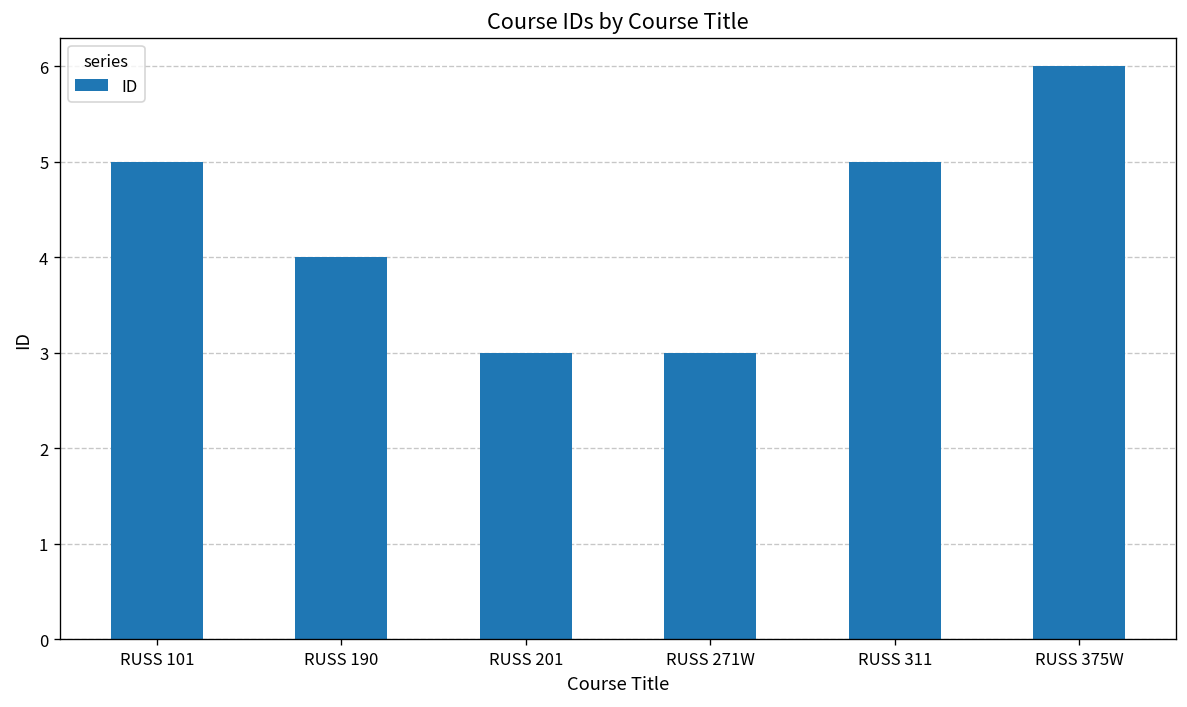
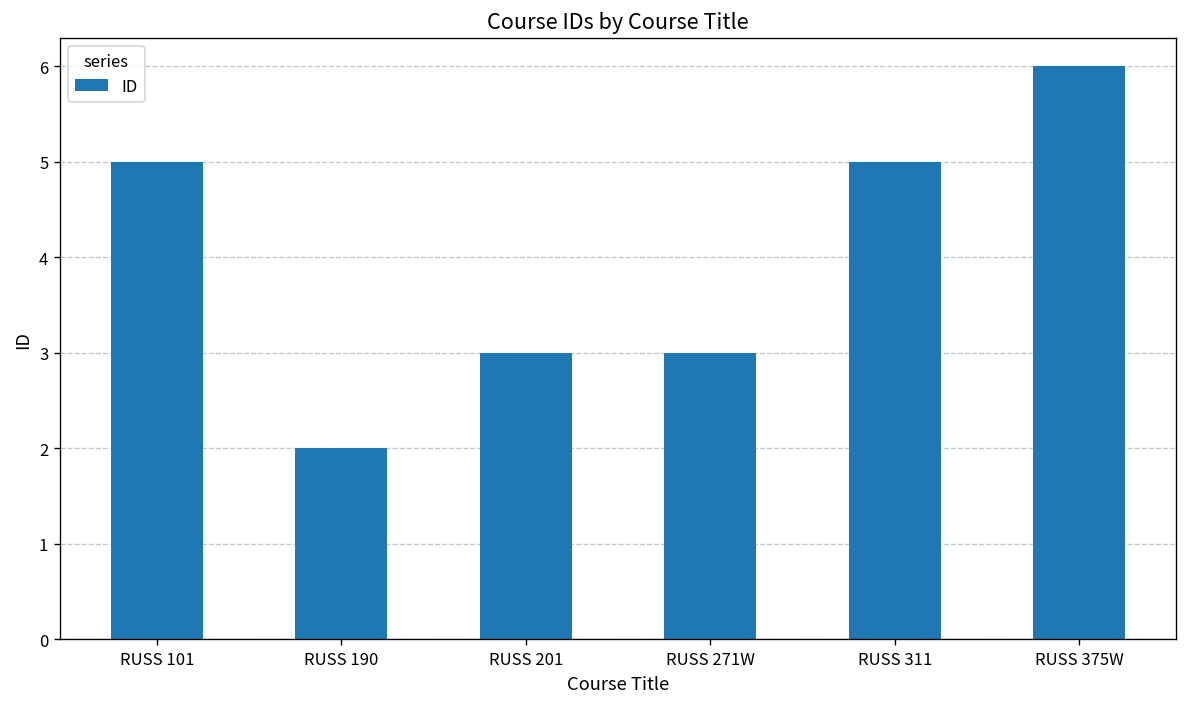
  {
    "RUSS 101": 5,
-   "RUSS 190": 4,
+   "RUSS 190": 2,
    "RUSS 201": 3,
    "RUSS 271W": 3,
    "RUSS 311": 5,
    "RUSS 375W": 6
  }
